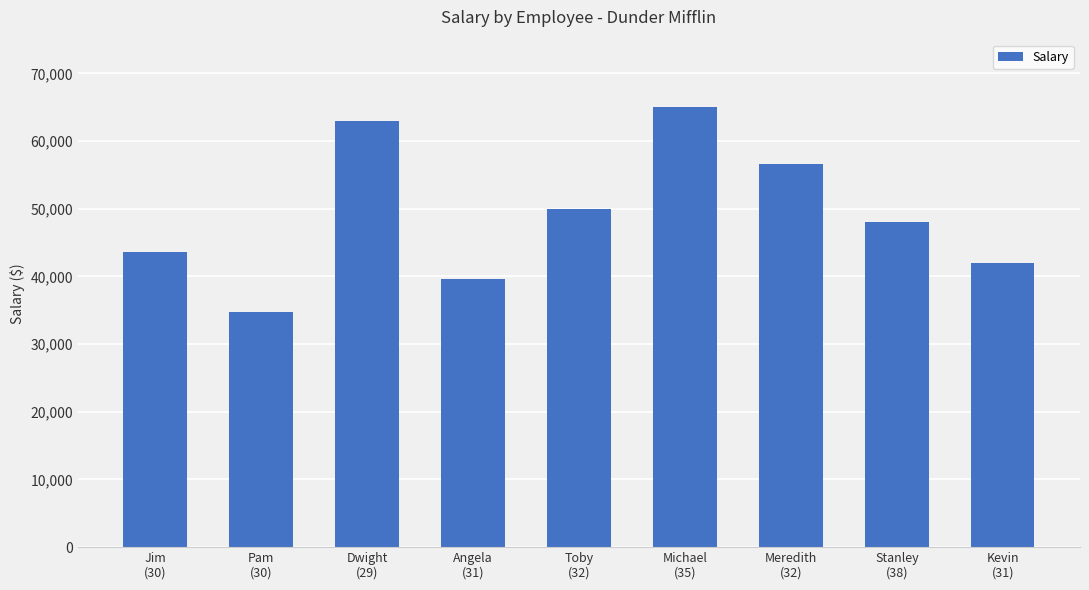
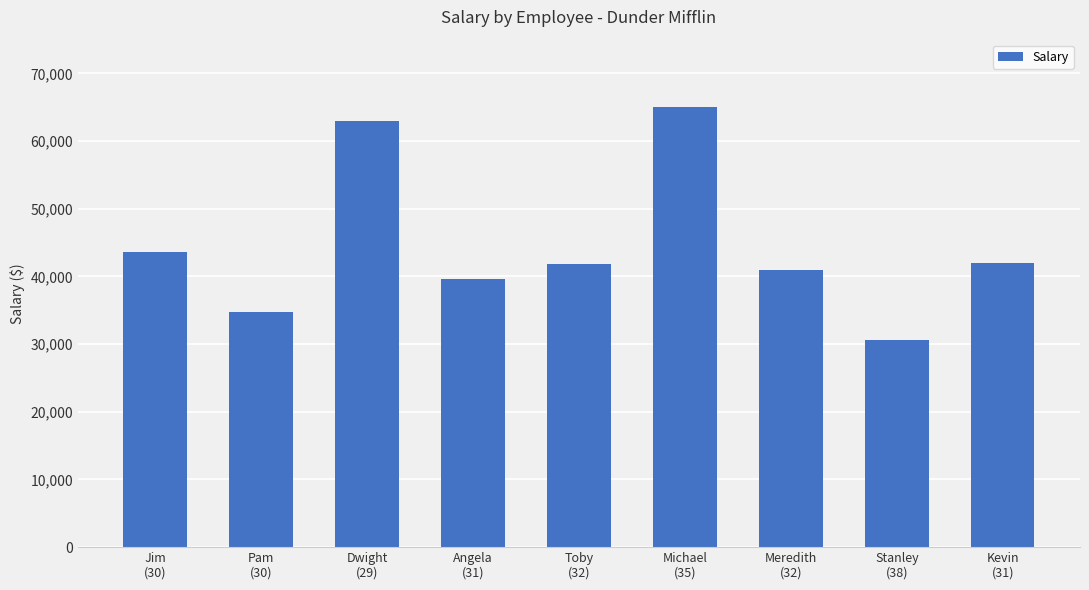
  {
    "Jim (30)": "44,000",
    "Pam (30)": "35,000",
    "Dwight (29)": "63,000",
    "Angela (31)": "40,000",
-   "Toby (32)": "50,000",
+   "Toby (32)": "42,000",
    "Michael (35)": "65,000",
-   "Meredith (32)": "57,000",
-   "Stanley (38)": "48,000",
+   "Meredith (32)": "41,000",
+   "Stanley (38)": "31,000",
    "Kevin (31)": "42,000"
  }
